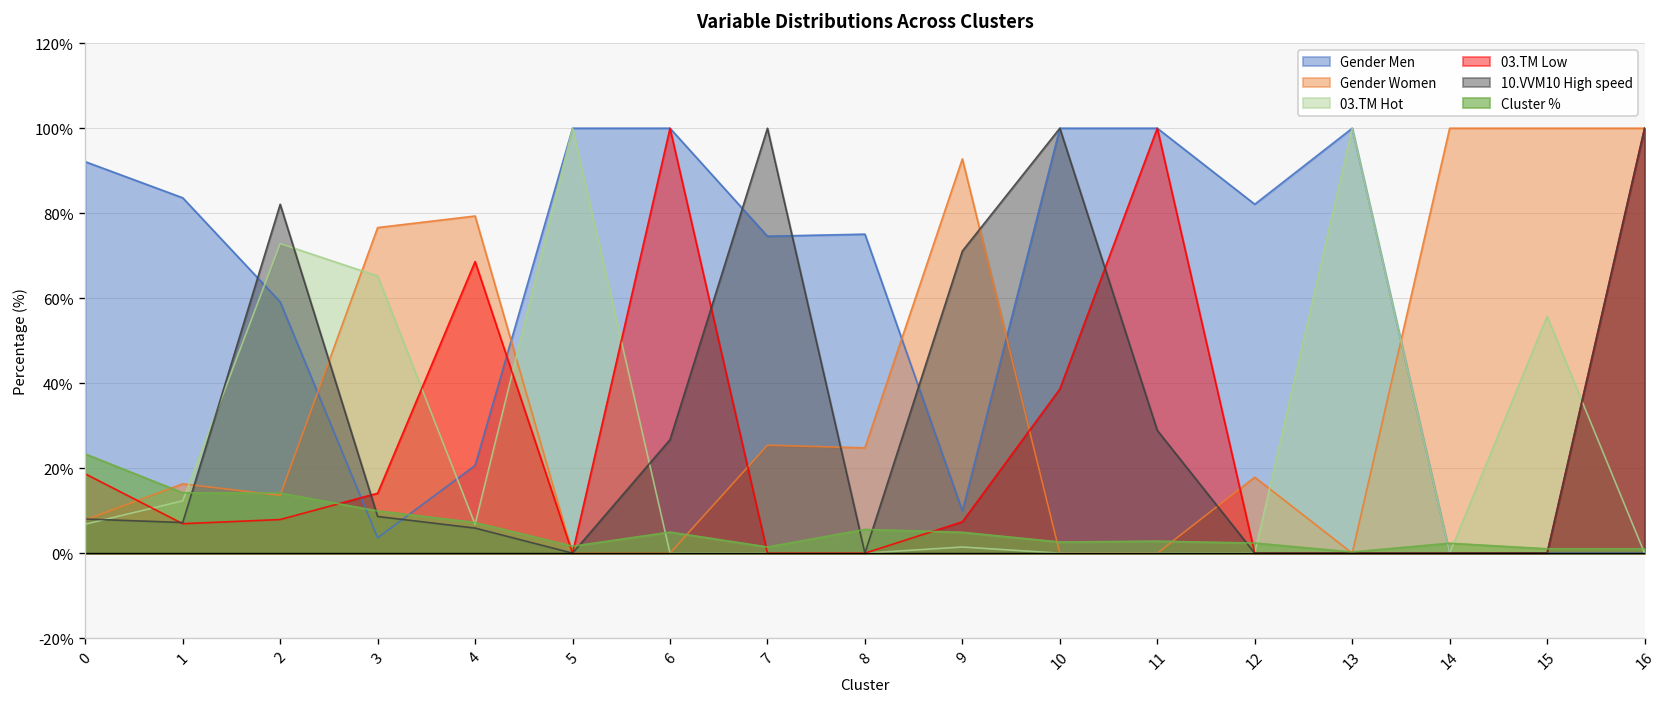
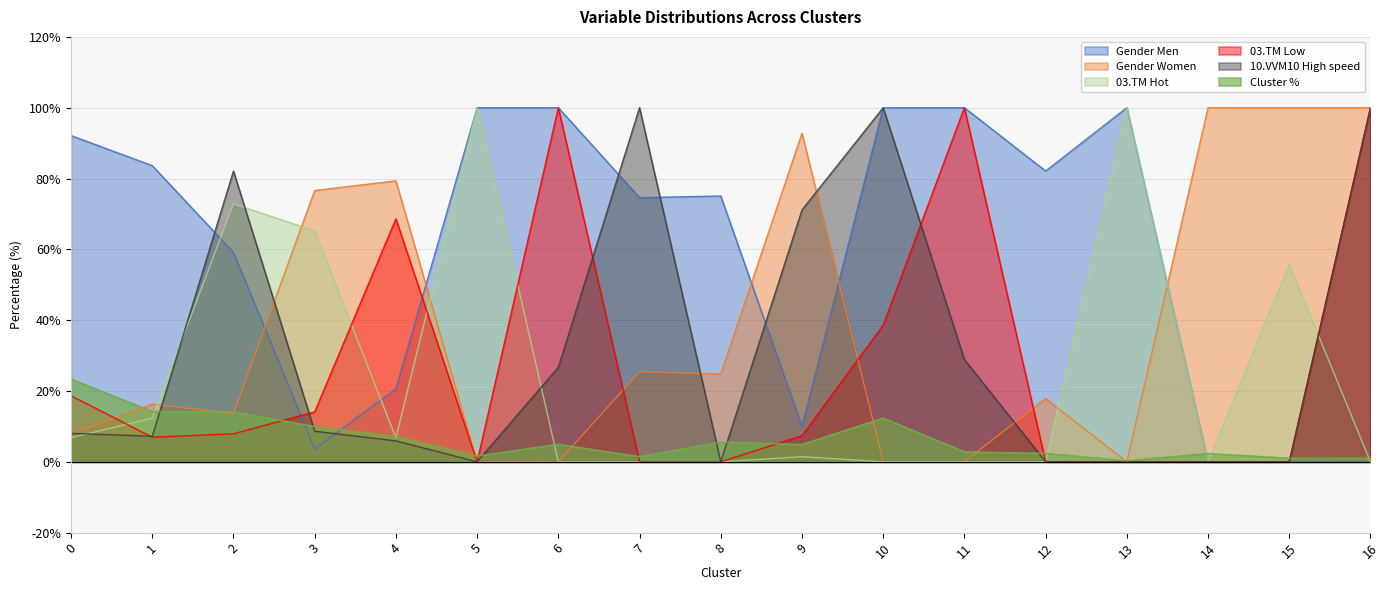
  {
    "Gender Men": {
      "0": "92%",
      "1": "84%",
      "2": "59%",
      "3": "4%",
      "4": "21%",
      "7": "75%",
      "8": "75%",
      "9": "10%",
      "12": "82%"
    },
    "Gender Women": {
      "1": "16%",
      "3": "77%",
      "4": "79%",
      "7": "25%",
      "8": "25%",
      "9": "93%",
      "12": "18%",
      "14": "100%",
      "15": "100%"
    },
    "03.TM Hot": {
      "0": "7%",
      "1": "12%",
      "2": "73%",
      "3": "65%",
      "9": "1%",
      "15": "56%"
    },
    "03.TM Low": {
      "0": "19%",
      "2": "8%",
      "3": "14%",
      "4": "69%",
      "9": "7%",
      "10": "39%"
    },
    "10.VVM10 High speed": {
      "2": "82%",
      "3": "9%",
      "4": "6%",
      "6": "27%",
      "7": "100%",
      "9": "71%",
      "11": "29%"
    },
    "Cluster %": {
      "0": "23%",
      "1": "14%",
      "3": "10%",
      "5": "2%",
      "6": "5%",
      "7": "1%",
      "8": "6%",
      "9": "5%",
-     "10": "3%",
+     "10": "12%",
      "11": "3%",
      "12": "2%",
      "14": "2%",
      "15": "1%",
      "16": "1%"
    }
  }
